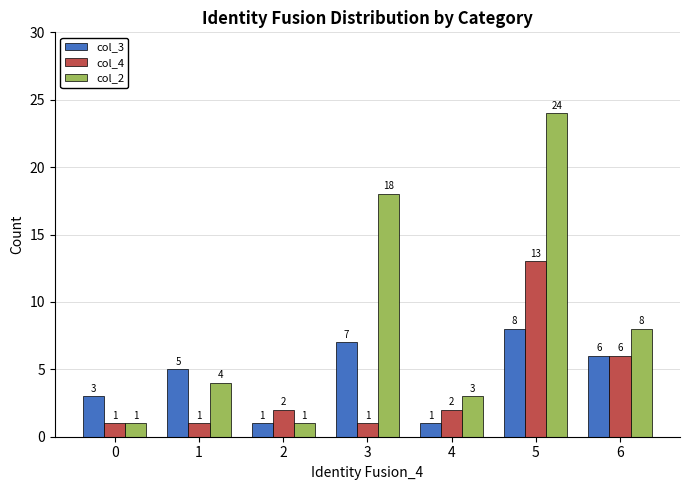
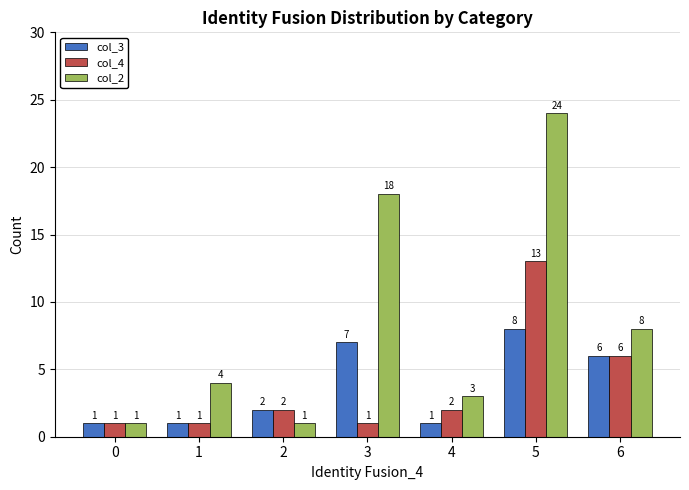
  {
    "col_3": {
-     "0": 3,
-     "1": 5,
-     "2": 1,
+     "0": 1,
+     "1": 1,
+     "2": 2,
      "3": 7,
      "4": 1,
      "5": 8,
      "6": 6
    },
    "col_4": {
      "0": 1,
      "1": 1,
      "2": 2,
      "3": 1,
      "4": 2,
      "5": 13,
      "6": 6
    },
    "col_2": {
      "0": 1,
      "1": 4,
      "2": 1,
      "3": 18,
      "4": 3,
      "5": 24,
      "6": 8
    }
  }
